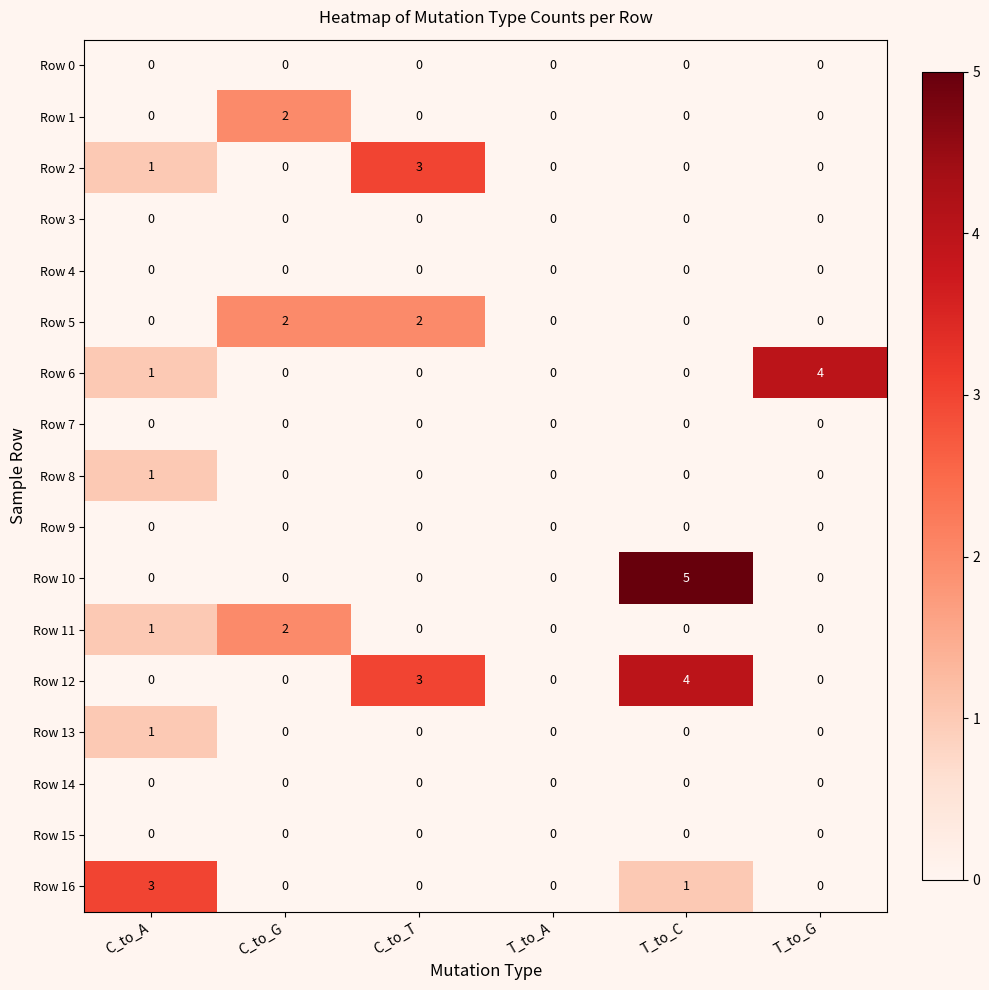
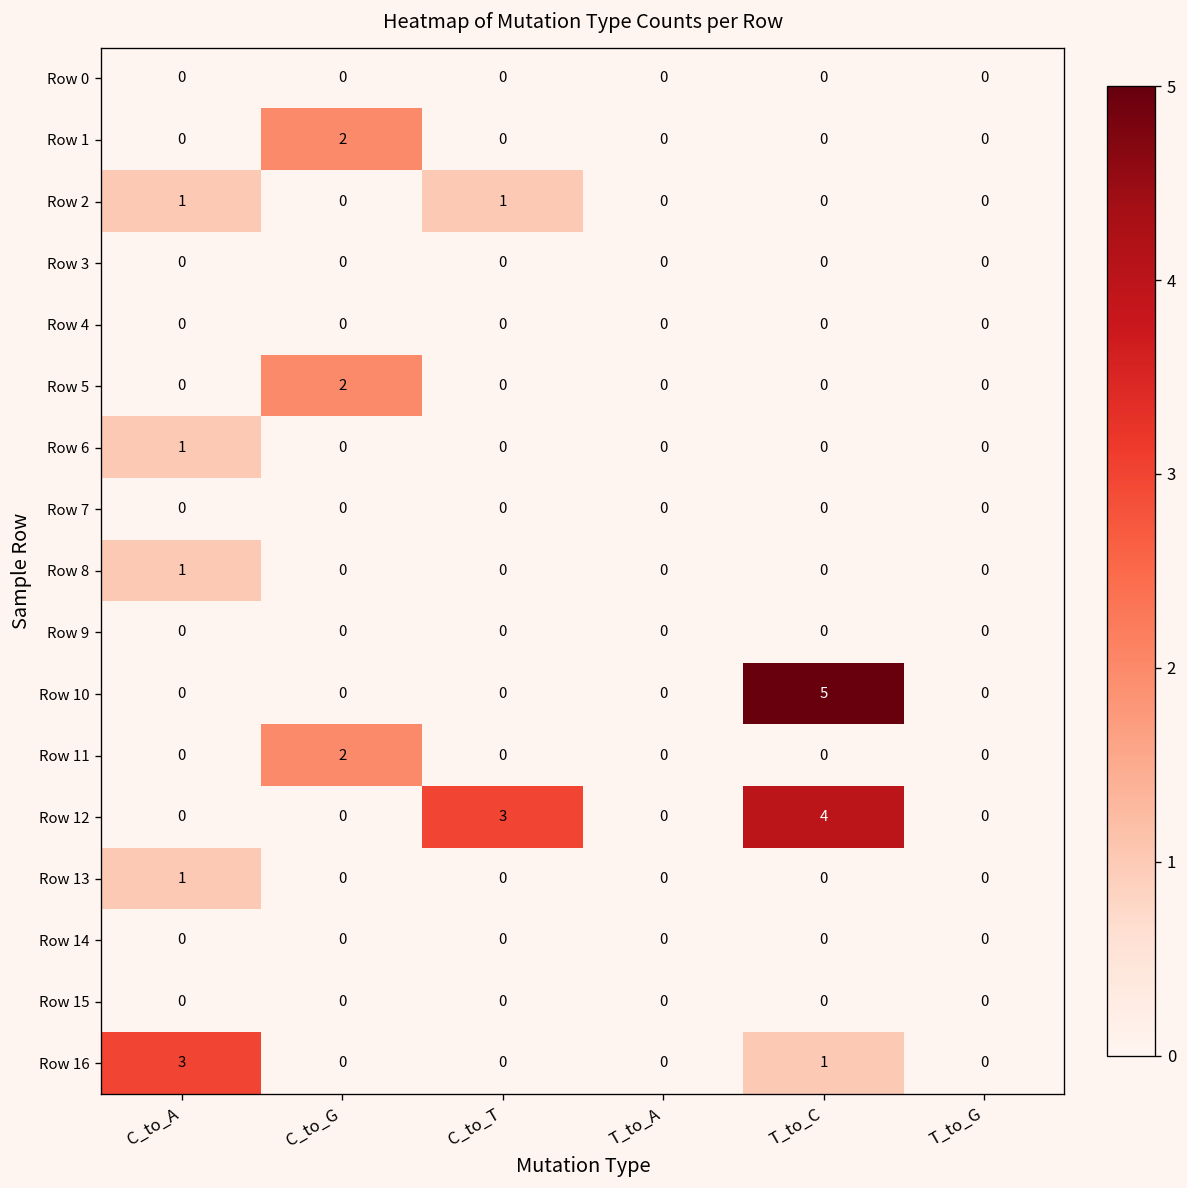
  {
    "Row 0": {
      "C_to_A": 0,
      "C_to_G": 0,
      "C_to_T": 0,
      "T_to_A": 0,
      "T_to_C": 0,
      "T_to_G": 0
    },
    "Row 1": {
      "C_to_A": 0,
      "C_to_G": 2,
      "C_to_T": 0,
      "T_to_A": 0,
      "T_to_C": 0,
      "T_to_G": 0
    },
    "Row 2": {
      "C_to_A": 1,
      "C_to_G": 0,
-     "C_to_T": 3,
+     "C_to_T": 1,
      "T_to_A": 0,
      "T_to_C": 0,
      "T_to_G": 0
    },
    "Row 3": {
      "C_to_A": 0,
      "C_to_G": 0,
      "C_to_T": 0,
      "T_to_A": 0,
      "T_to_C": 0,
      "T_to_G": 0
    },
    "Row 4": {
      "C_to_A": 0,
      "C_to_G": 0,
      "C_to_T": 0,
      "T_to_A": 0,
      "T_to_C": 0,
      "T_to_G": 0
    },
    "Row 5": {
      "C_to_A": 0,
      "C_to_G": 2,
-     "C_to_T": 2,
+     "C_to_T": 0,
      "T_to_A": 0,
      "T_to_C": 0,
      "T_to_G": 0
    },
    "Row 6": {
      "C_to_A": 1,
      "C_to_G": 0,
      "C_to_T": 0,
      "T_to_A": 0,
      "T_to_C": 0,
-     "T_to_G": 4
+     "T_to_G": 0
    },
    "Row 7": {
      "C_to_A": 0,
      "C_to_G": 0,
      "C_to_T": 0,
      "T_to_A": 0,
      "T_to_C": 0,
      "T_to_G": 0
    },
    "Row 8": {
      "C_to_A": 1,
      "C_to_G": 0,
      "C_to_T": 0,
      "T_to_A": 0,
      "T_to_C": 0,
      "T_to_G": 0
    },
    "Row 9": {
      "C_to_A": 0,
      "C_to_G": 0,
      "C_to_T": 0,
      "T_to_A": 0,
      "T_to_C": 0,
      "T_to_G": 0
    },
    "Row 10": {
      "C_to_A": 0,
      "C_to_G": 0,
      "C_to_T": 0,
      "T_to_A": 0,
      "T_to_C": 5,
      "T_to_G": 0
    },
    "Row 11": {
-     "C_to_A": 1,
+     "C_to_A": 0,
      "C_to_G": 2,
      "C_to_T": 0,
      "T_to_A": 0,
      "T_to_C": 0,
      "T_to_G": 0
    },
    "Row 12": {
      "C_to_A": 0,
      "C_to_G": 0,
      "C_to_T": 3,
      "T_to_A": 0,
      "T_to_C": 4,
      "T_to_G": 0
    },
    "Row 13": {
      "C_to_A": 1,
      "C_to_G": 0,
      "C_to_T": 0,
      "T_to_A": 0,
      "T_to_C": 0,
      "T_to_G": 0
    },
    "Row 14": {
      "C_to_A": 0,
      "C_to_G": 0,
      "C_to_T": 0,
      "T_to_A": 0,
      "T_to_C": 0,
      "T_to_G": 0
    },
    "Row 15": {
      "C_to_A": 0,
      "C_to_G": 0,
      "C_to_T": 0,
      "T_to_A": 0,
      "T_to_C": 0,
      "T_to_G": 0
    },
    "Row 16": {
      "C_to_A": 3,
      "C_to_G": 0,
      "C_to_T": 0,
      "T_to_A": 0,
      "T_to_C": 1,
      "T_to_G": 0
    }
  }
